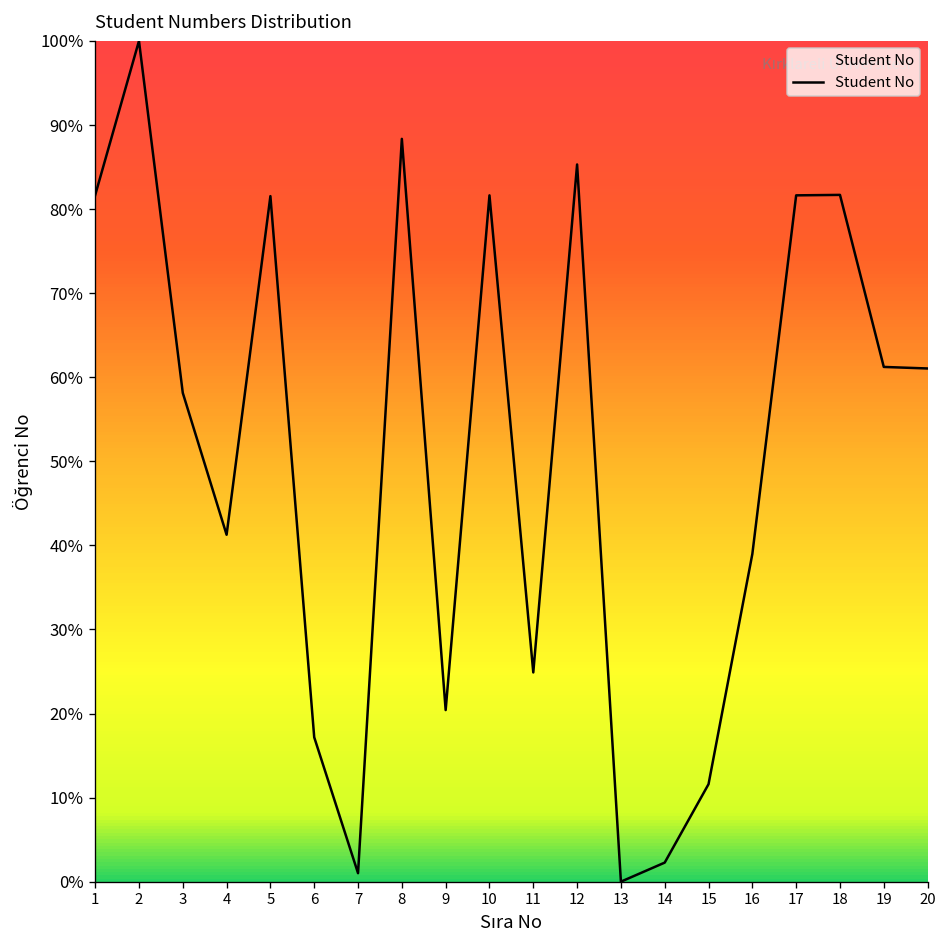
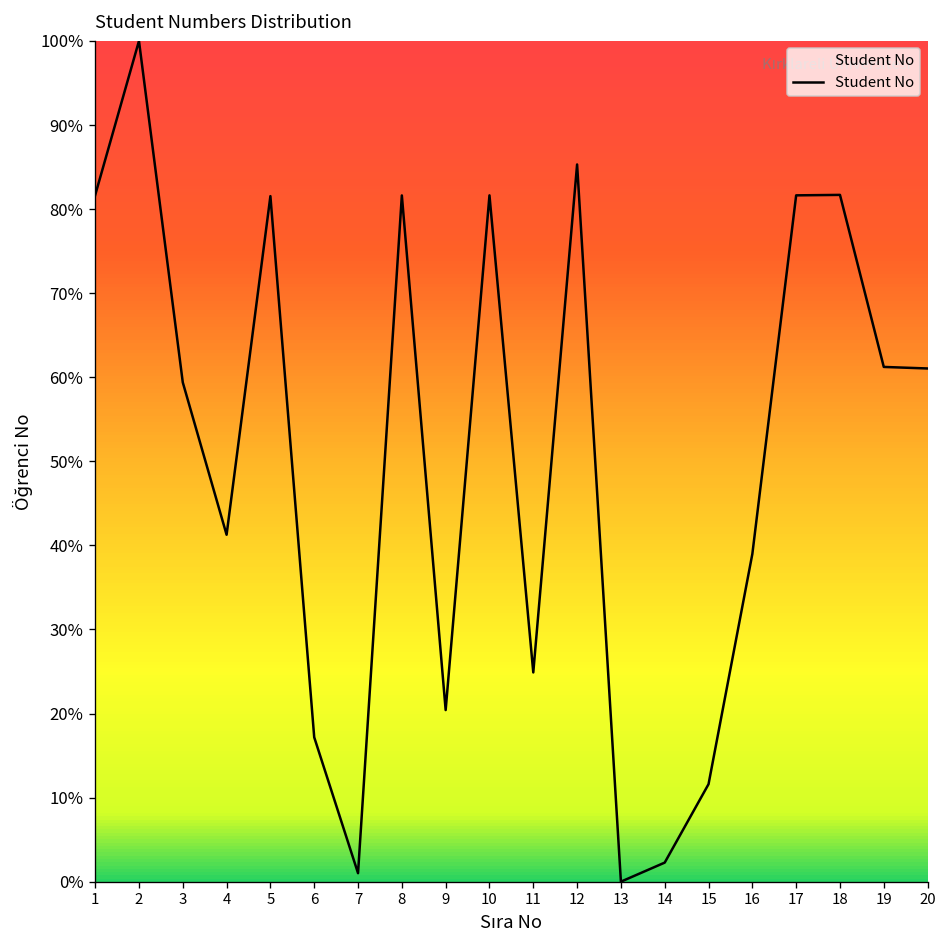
  {
    "1": "82%",
    "2": "100%",
-   "3": "58%",
+   "3": "59%",
    "4": "41%",
    "5": "82%",
    "6": "17%",
    "7": "1%",
-   "8": "88%",
+   "8": "82%",
    "9": "20%",
    "10": "82%",
    "11": "25%",
    "12": "85%",
    "13": "0%",
    "14": "2%",
    "15": "12%",
    "16": "39%",
    "17": "82%",
    "18": "82%",
    "19": "61%",
    "20": "61%"
  }
